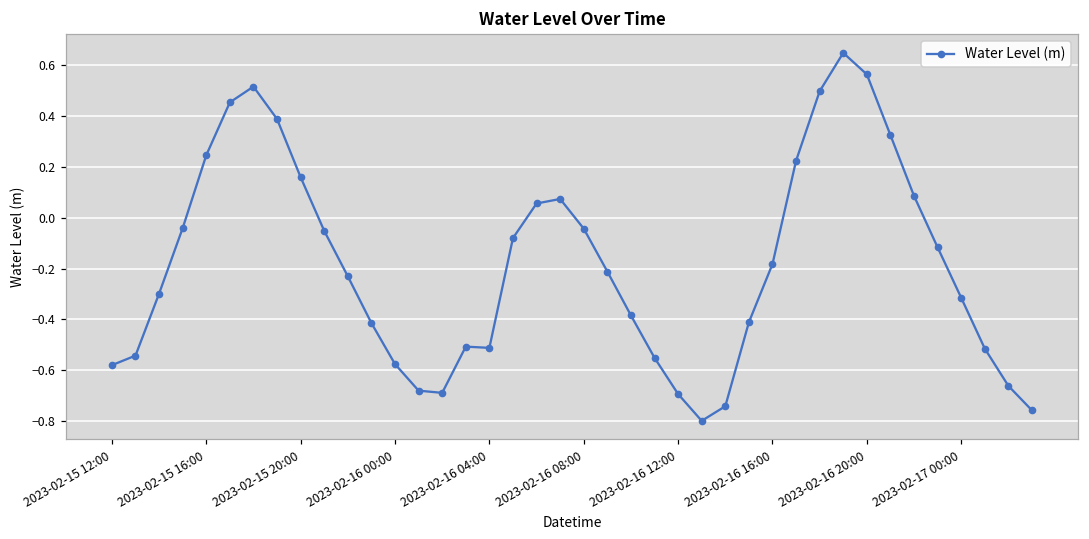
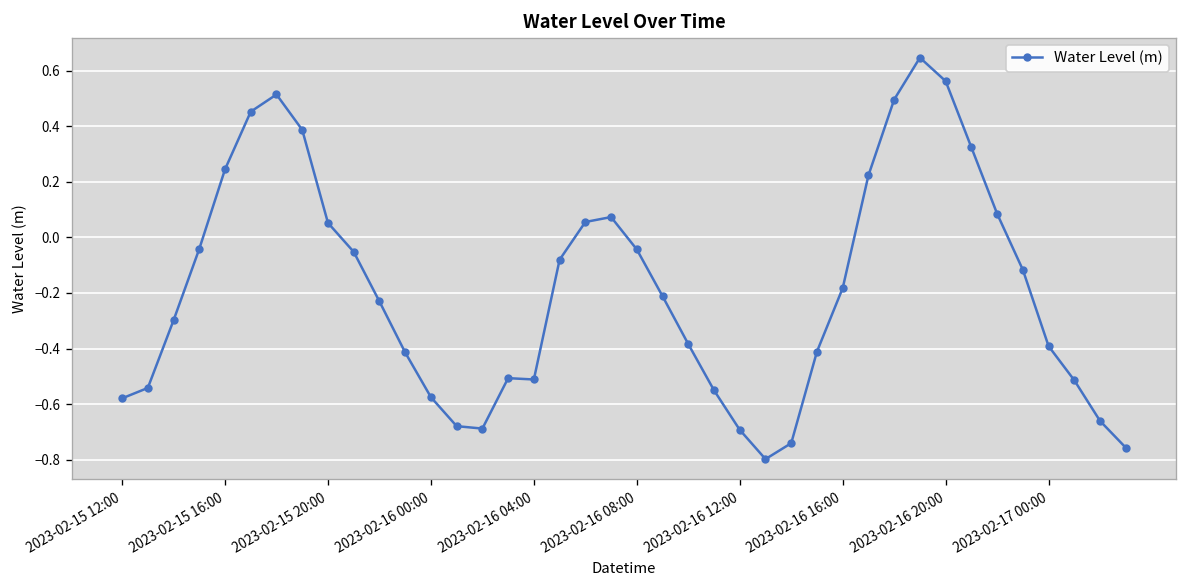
  {
    "2023-02-15 12:00": -0.58,
    "2023-02-15 16:00": 0.25,
-   "2023-02-15 20:00": 0.16,
+   "2023-02-15 20:00": 0.05,
    "2023-02-16 00:00": -0.58,
    "2023-02-16 04:00": -0.51,
    "2023-02-16 08:00": -0.04,
    "2023-02-16 12:00": -0.69,
    "2023-02-16 16:00": -0.18,
    "2023-02-16 20:00": 0.56,
-   "2023-02-17 00:00": -0.31
+   "2023-02-17 00:00": -0.39
  }
